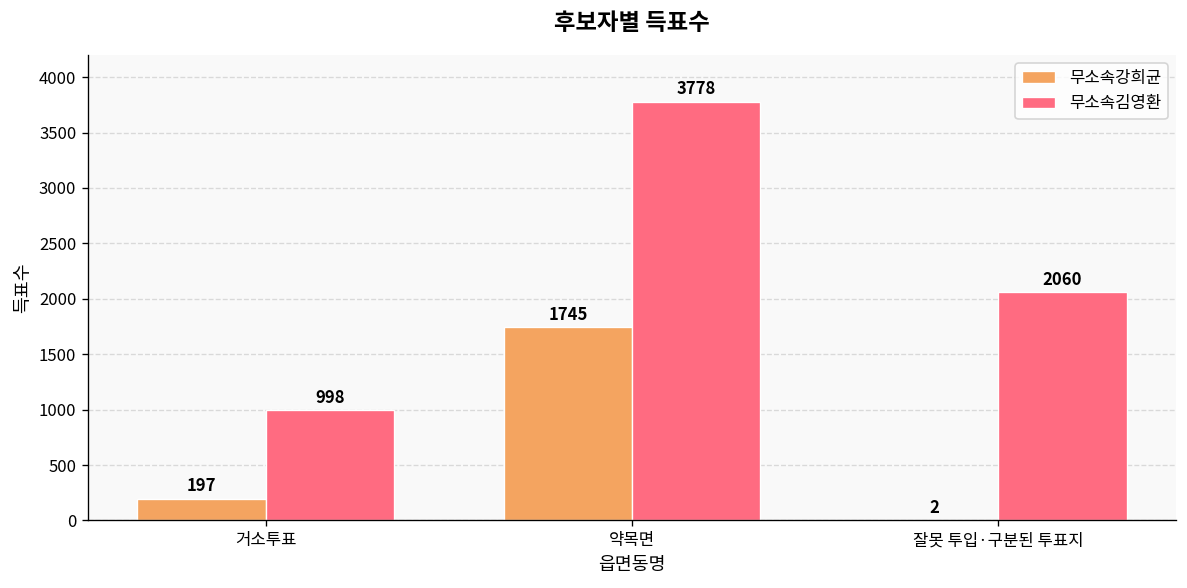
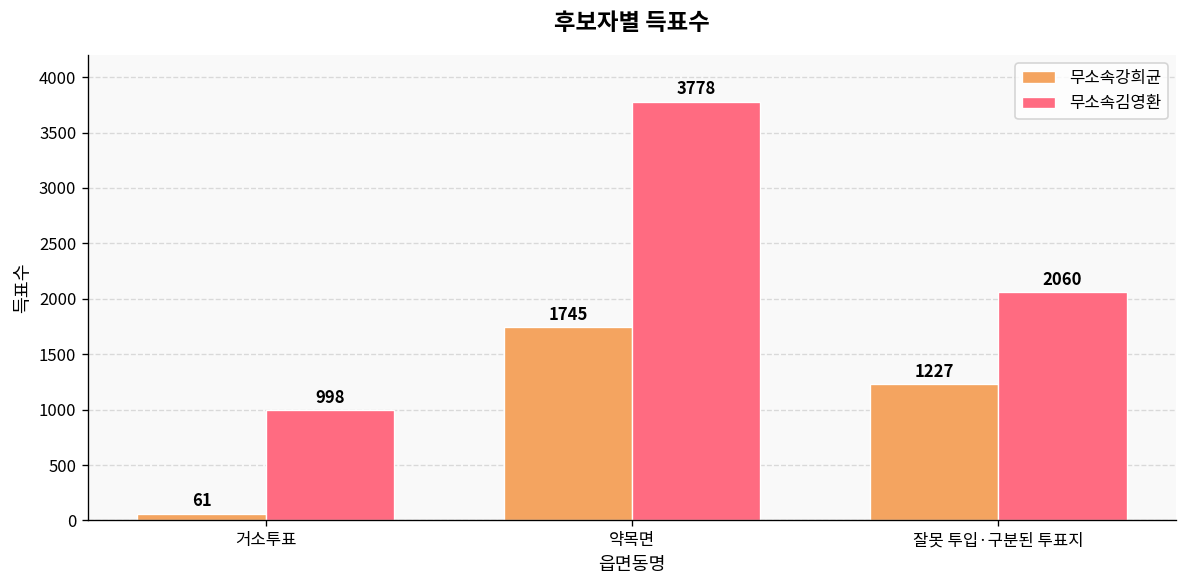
  {
    "무소속강희균": {
-     "거소투표": 197,
+     "거소투표": 61,
      "약목면": 1745,
-     "잘못 투입·구분된 투표지": 2
+     "잘못 투입·구분된 투표지": 1227
    },
    "무소속김영환": {
      "거소투표": 998,
      "약목면": 3778,
      "잘못 투입·구분된 투표지": 2060
    }
  }
